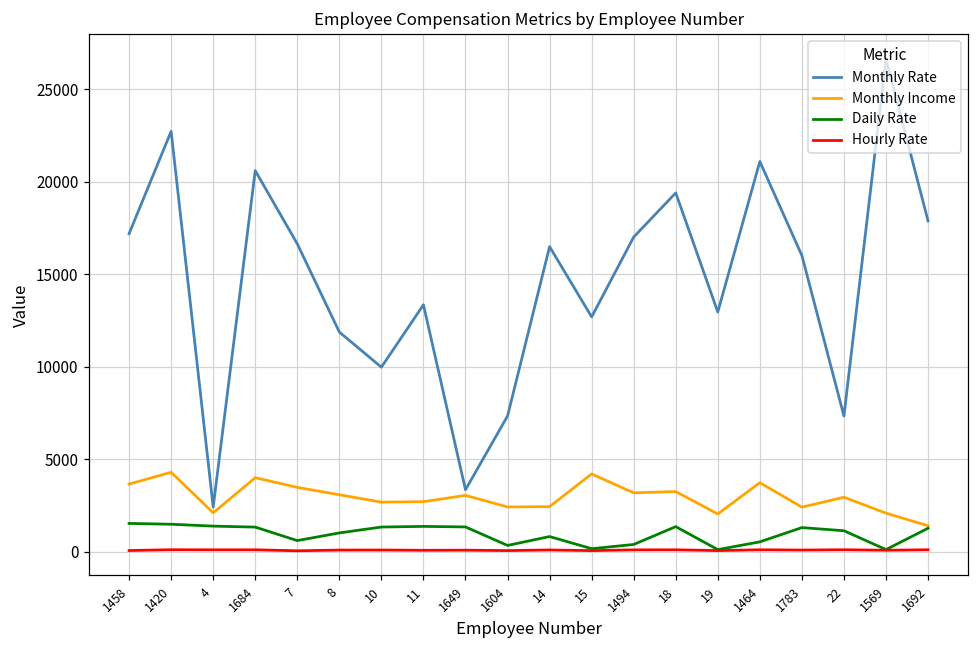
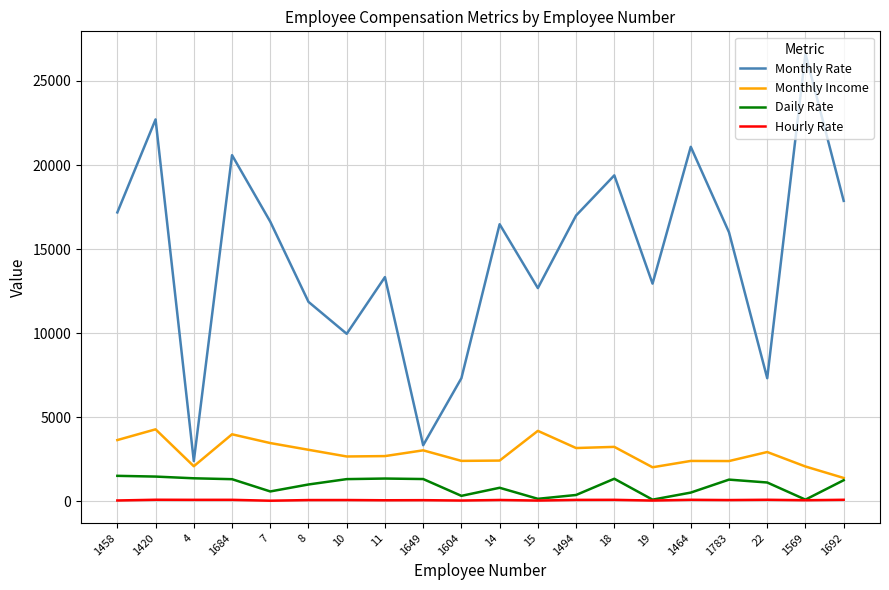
  {
    "Monthly Rate": {
      "1458": 17200,
      "1420": 22700,
      "4": 2400,
      "1684": 20600,
      "7": 16600,
      "8": 11900,
      "10": 10000,
      "11": 13300,
      "1649": 3300,
      "1604": 7300,
      "14": 16500,
      "15": 12700,
      "1494": 17000,
      "18": 19400,
      "19": 12900,
      "1464": 21100,
      "1783": 16000,
      "22": 7300,
      "1692": 17900
    },
    "Monthly Income": {
      "1458": 3600,
      "1420": 4300,
      "4": 2100,
      "1684": 4000,
      "7": 3500,
      "8": 3100,
      "10": 2700,
      "11": 2700,
      "1649": 3000,
      "1604": 2400,
      "14": 2400,
      "15": 4200,
      "1494": 3200,
      "18": 3200,
      "19": 2000,
-     "1464": 3700,
+     "1464": 2400,
      "1783": 2400,
      "22": 2900,
      "1569": 2100
    },
    "Daily Rate": {
      "1458": 1500,
      "1420": 1500,
      "4": 1400,
      "1684": 1300,
      "7": 600,
      "8": 1000,
      "10": 1300,
      "11": 1400,
      "1649": 1300,
      "1604": 300,
      "14": 800,
      "1494": 400,
      "18": 1300,
      "1464": 500,
      "1783": 1300,
      "22": 1100
    },
    "Hourly Rate": {
      "1458": 100,
      "1420": 100,
      "4": 100,
      "1684": 100,
      "7": 0,
      "8": 100,
      "10": 100,
      "11": 100,
      "1649": 100,
      "1604": 100,
      "14": 100,
      "1494": 100,
      "18": 100,
      "1464": 100,
      "1783": 100,
      "22": 100,
      "1692": 100
    }
  }
